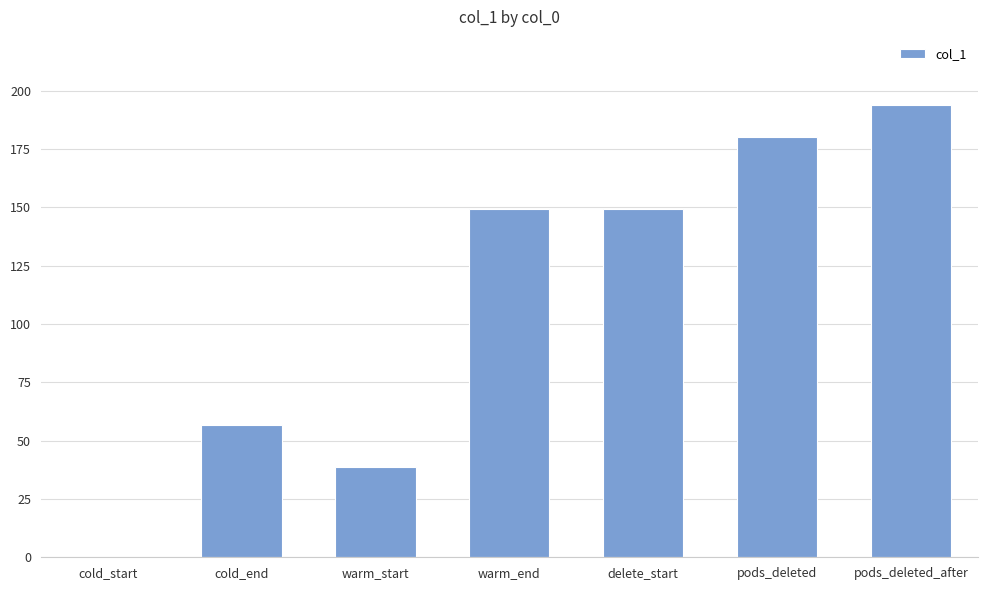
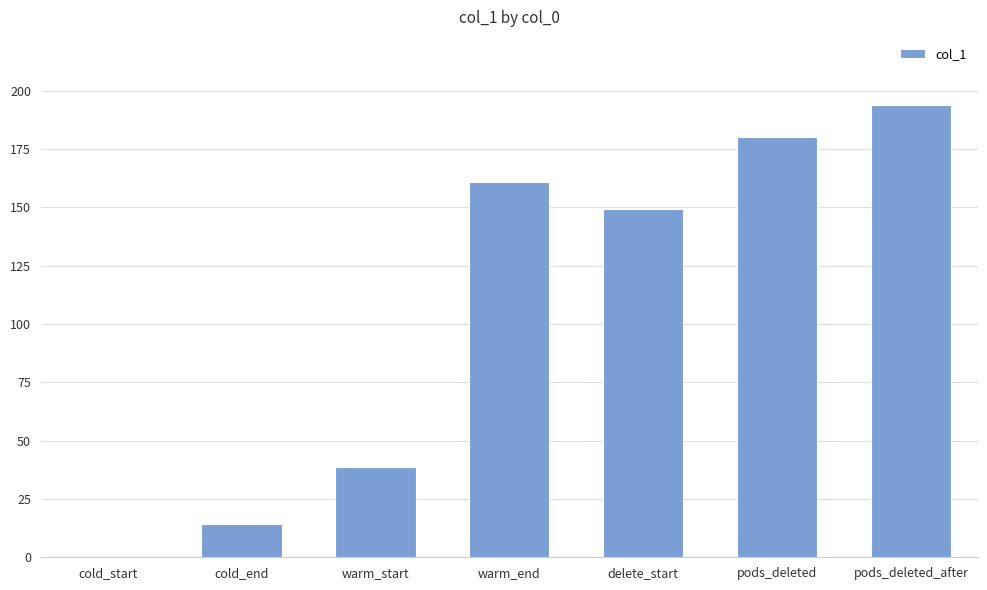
  {
    "cold_start": 0,
-   "cold_end": 57,
+   "cold_end": 14,
    "warm_start": 39,
-   "warm_end": 149,
+   "warm_end": 161,
    "delete_start": 149,
    "pods_deleted": 180,
    "pods_deleted_after": 194
  }
